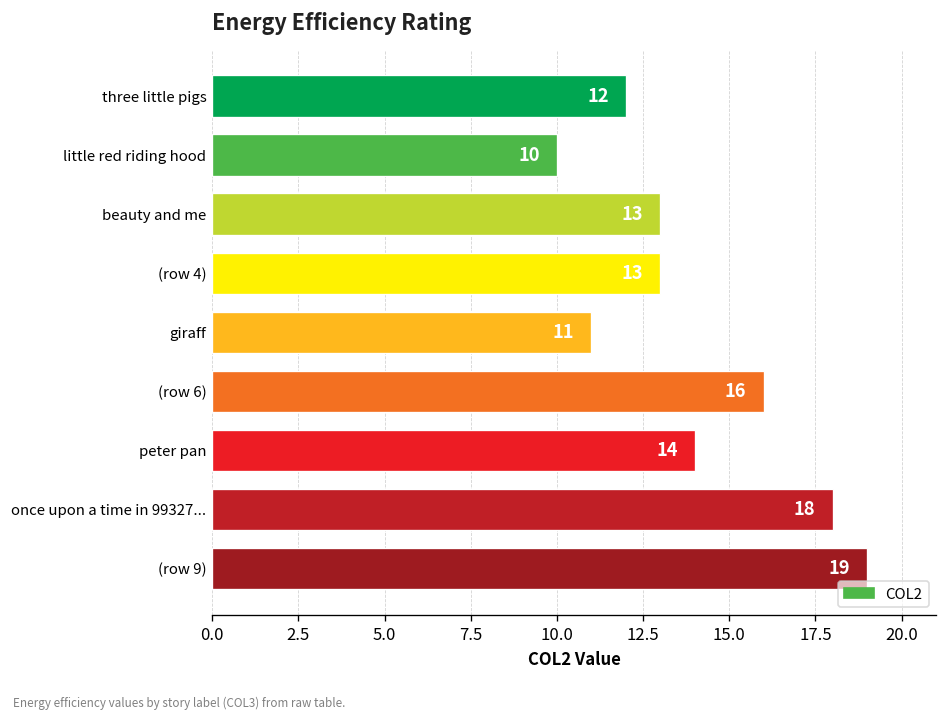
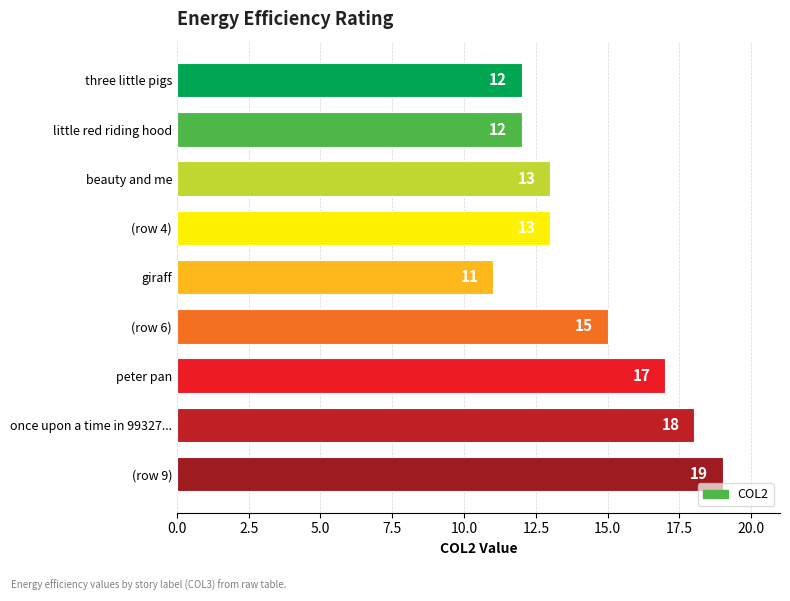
  {
    "three little pigs": 12,
-   "little red riding hood": 10,
+   "little red riding hood": 12,
    "beauty and me": 13,
    "(row 4)": 13,
    "giraff": 11,
-   "(row 6)": 16,
-   "peter pan": 14,
+   "(row 6)": 15,
+   "peter pan": 17,
    "once upon a time in 99327...": 18,
    "(row 9)": 19
  }
